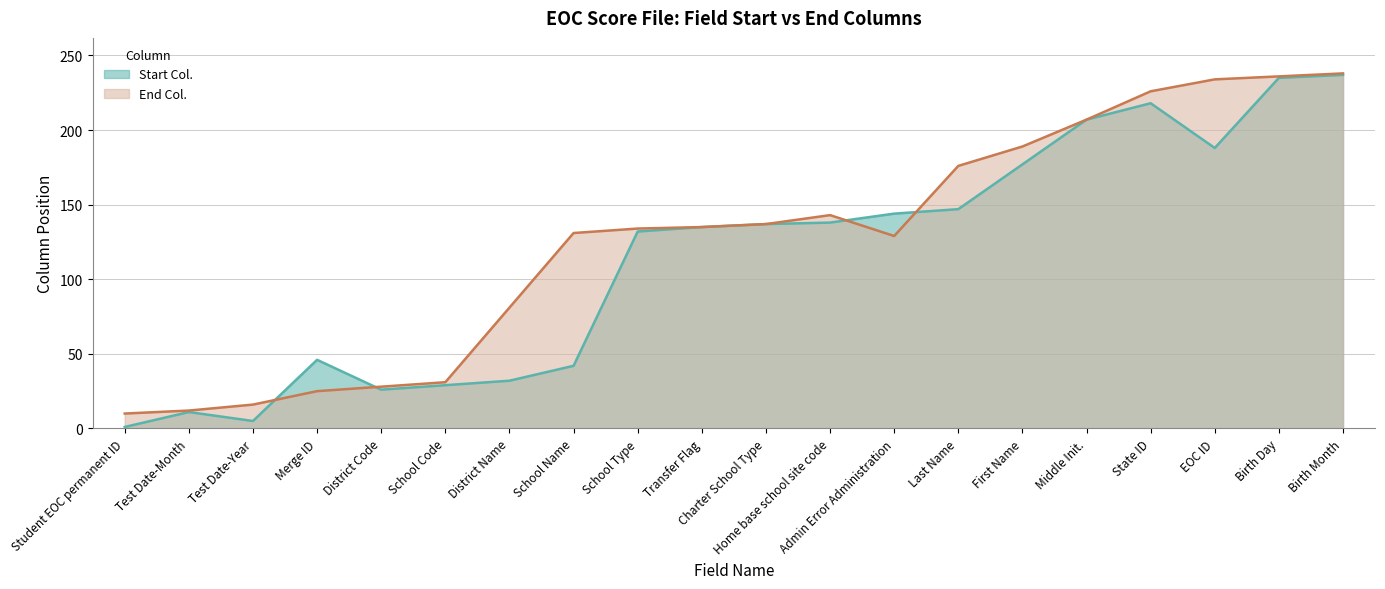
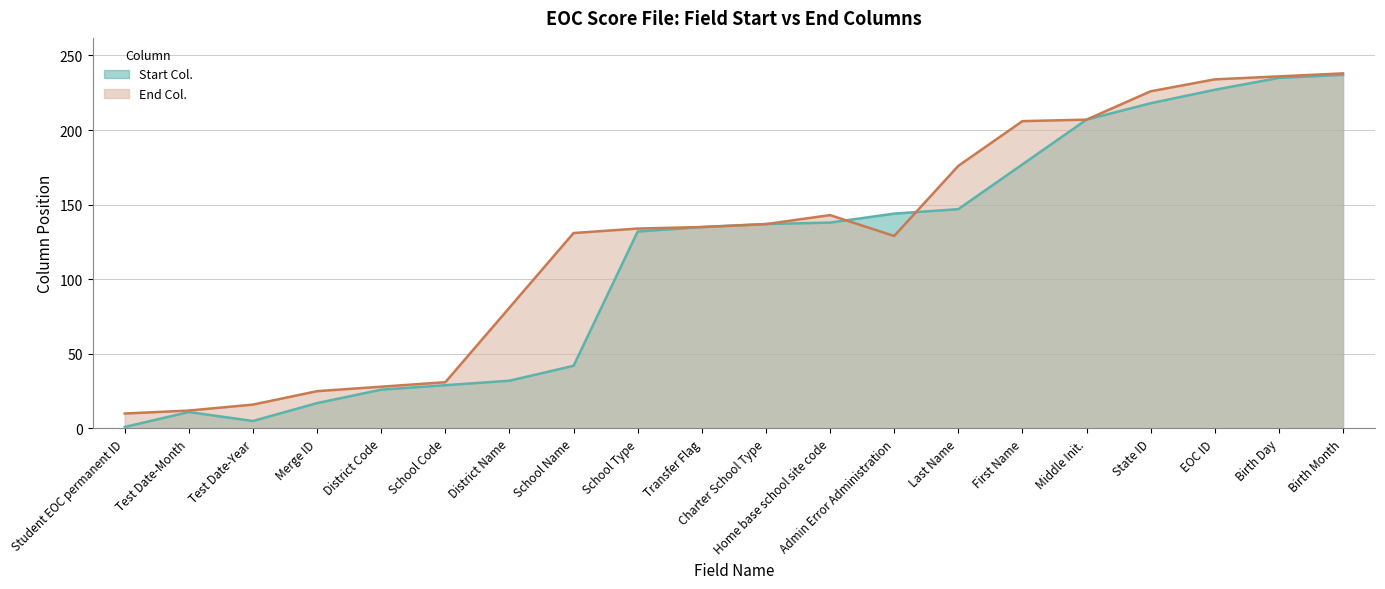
  {
    "Start Col.": {
      "Student EOC permanent ID": 1,
      "Test Date-Year": 5,
-     "Merge ID": 46,
+     "Merge ID": 17,
      "District Code": 26,
      "School Code": 29,
      "District Name": 32,
      "School Name": 42,
      "School Type": 132,
      "Home base school site code": 138,
      "Admin Error Administration": 144,
      "Last Name": 147,
      "First Name": 177,
      "State ID": 218,
-     "EOC ID": 188
+     "EOC ID": 227
    },
    "End Col.": {
      "Student EOC permanent ID": 10,
      "Test Date-Year": 16,
      "Merge ID": 25,
      "District Code": 28,
      "School Code": 31,
      "District Name": 81,
      "School Name": 131,
      "School Type": 134,
      "Home base school site code": 143,
      "Admin Error Administration": 129,
      "Last Name": 176,
-     "First Name": 189,
+     "First Name": 206,
      "State ID": 226,
      "EOC ID": 234
    }
  }
